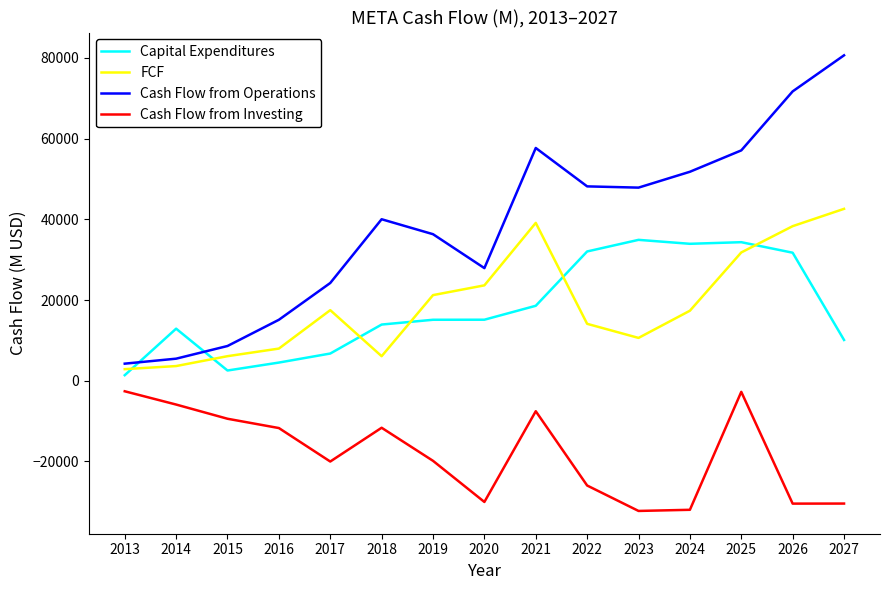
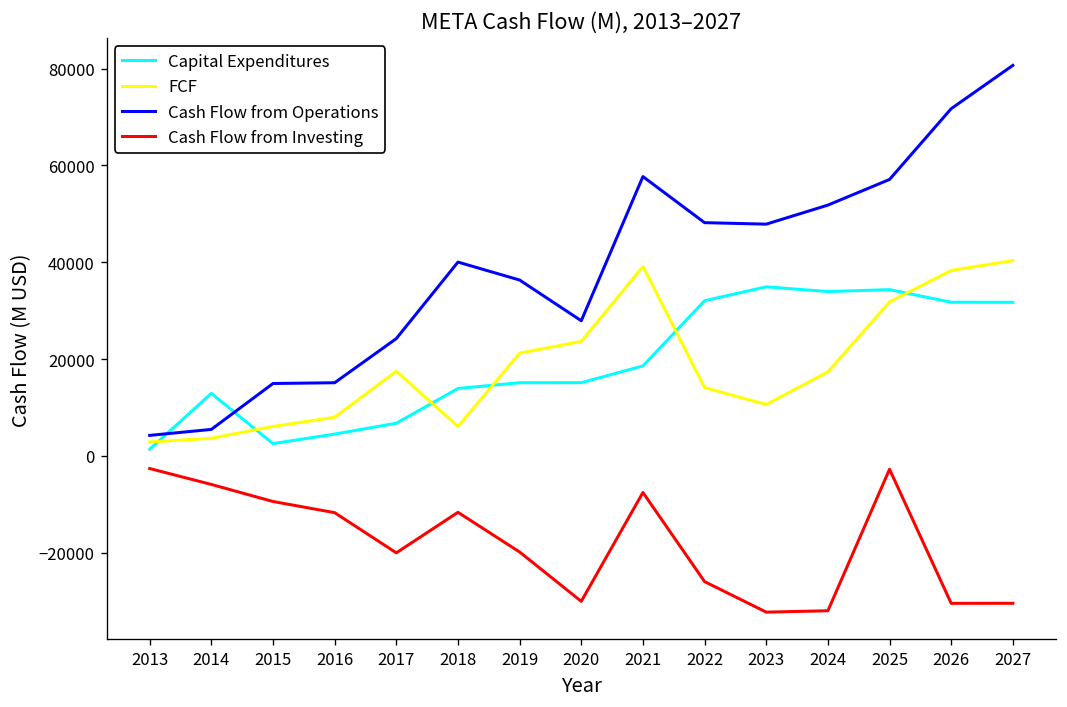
  {
    "Capital Expenditures": {
      "2013": 1000,
      "2014": 13000,
      "2015": 3000,
      "2016": 4000,
      "2017": 7000,
      "2018": 14000,
      "2019": 15000,
      "2020": 15000,
      "2021": 19000,
      "2022": 32000,
      "2023": 35000,
      "2024": 34000,
      "2025": 34000,
      "2026": 32000,
-     "2027": 10000
+     "2027": 32000
    },
    "FCF": {
      "2013": 3000,
      "2014": 4000,
      "2015": 6000,
      "2016": 8000,
      "2017": 17000,
      "2018": 6000,
      "2019": 21000,
      "2020": 24000,
      "2021": 39000,
      "2022": 14000,
      "2023": 11000,
      "2024": 17000,
      "2025": 32000,
      "2026": 38000,
-     "2027": 43000
+     "2027": 40000
    },
    "Cash Flow from Operations": {
      "2013": 4000,
      "2014": 5000,
-     "2015": 9000,
+     "2015": 15000,
      "2016": 15000,
      "2017": 24000,
      "2018": 40000,
      "2019": 36000,
      "2020": 28000,
      "2021": 58000,
      "2022": 48000,
      "2023": 48000,
      "2024": 52000,
      "2025": 57000,
      "2026": 72000,
      "2027": 81000
    },
    "Cash Flow from Investing": {
      "2013": -3000,
      "2014": -6000,
      "2015": -9000,
      "2016": -12000,
      "2017": -20000,
      "2018": -12000,
      "2019": -20000,
      "2020": -30000,
      "2021": -8000,
      "2022": -26000,
      "2023": -32000,
      "2024": -32000,
      "2025": -3000,
      "2026": -30000,
      "2027": -30000
    }
  }
